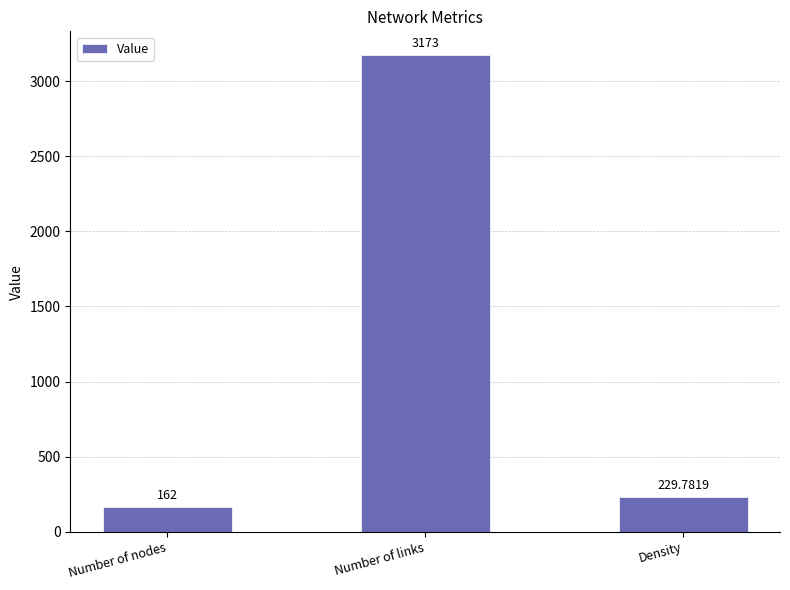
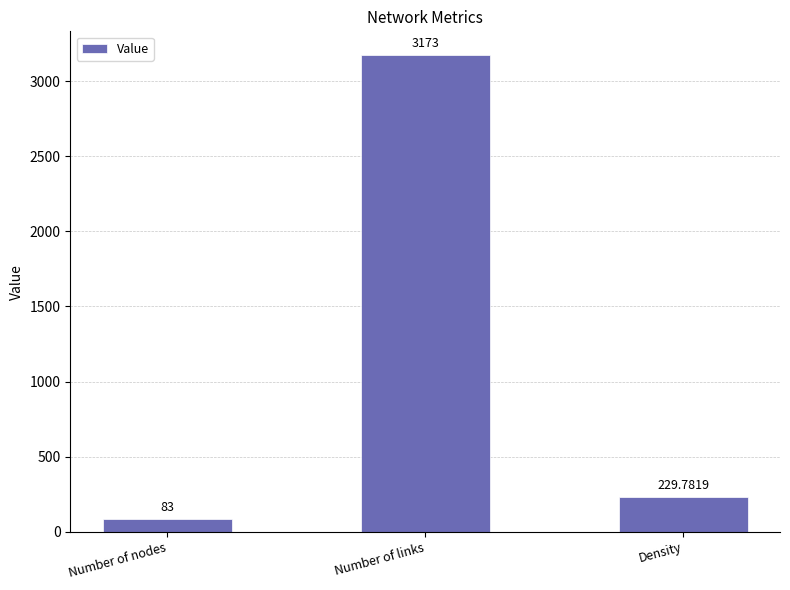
  {
-   "Number of nodes": 162,
+   "Number of nodes": 83,
    "Number of links": 3173,
    "Density": 229.7819
  }
